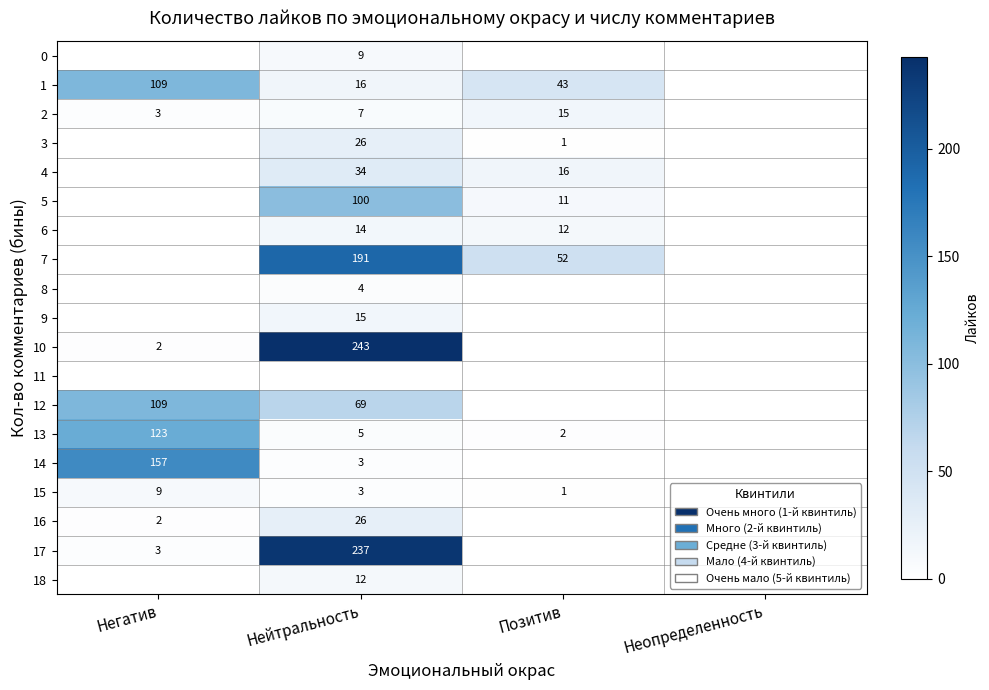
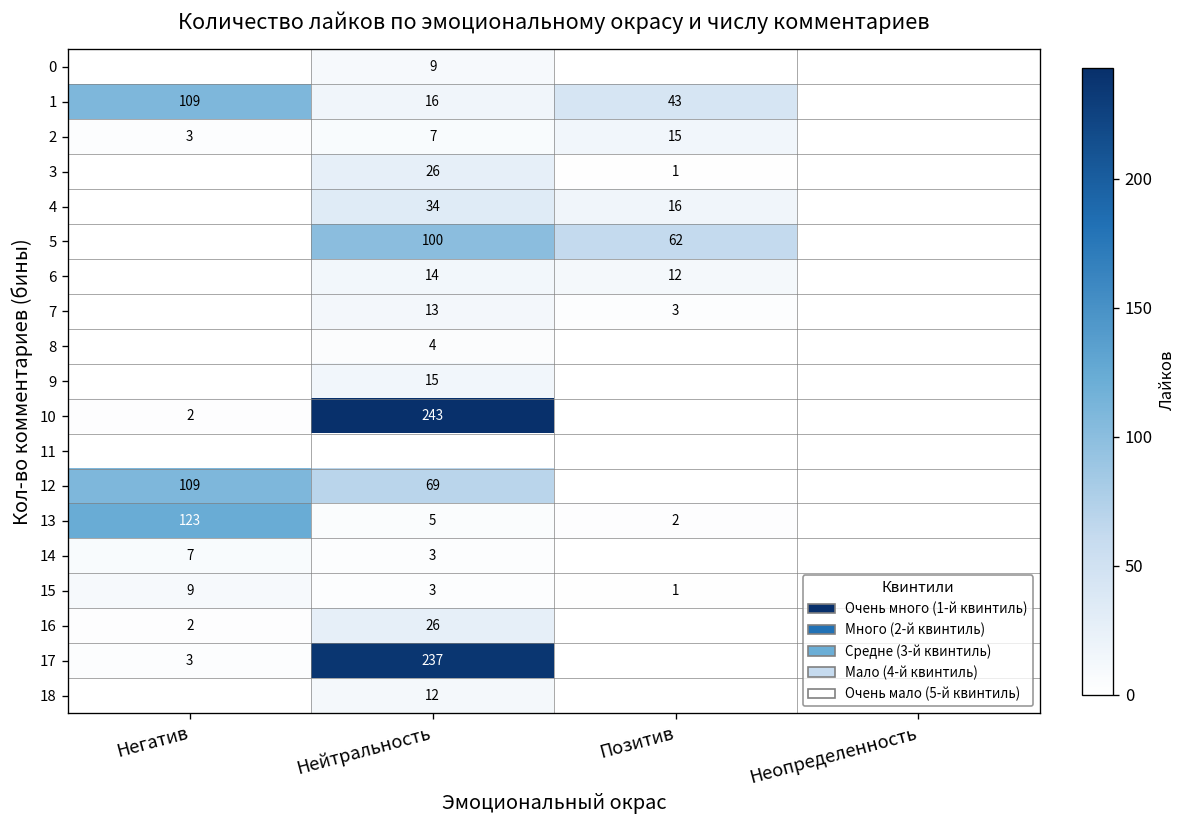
  {
    "0": {
      "Нейтральность": 9
    },
    "1": {
      "Негатив": 109,
      "Нейтральность": 16,
      "Позитив": 43
    },
    "2": {
      "Негатив": 3,
      "Нейтральность": 7,
      "Позитив": 15
    },
    "3": {
      "Нейтральность": 26,
      "Позитив": 1
    },
    "4": {
      "Нейтральность": 34,
      "Позитив": 16
    },
    "5": {
      "Нейтральность": 100,
-     "Позитив": 11
+     "Позитив": 62
    },
    "6": {
      "Нейтральность": 14,
      "Позитив": 12
    },
    "7": {
-     "Нейтральность": 191,
-     "Позитив": 52
+     "Нейтральность": 13,
+     "Позитив": 3
    },
    "8": {
      "Нейтральность": 4
    },
    "9": {
      "Нейтральность": 15
    },
    "10": {
      "Негатив": 2,
      "Нейтральность": 243
    },
    "12": {
      "Негатив": 109,
      "Нейтральность": 69
    },
    "13": {
      "Негатив": 123,
      "Нейтральность": 5,
      "Позитив": 2
    },
    "14": {
-     "Негатив": 157,
+     "Негатив": 7,
      "Нейтральность": 3
    },
    "15": {
      "Негатив": 9,
      "Нейтральность": 3,
      "Позитив": 1
    },
    "16": {
      "Негатив": 2,
      "Нейтральность": 26
    },
    "17": {
      "Негатив": 3,
      "Нейтральность": 237
    },
    "18": {
      "Нейтральность": 12
    }
  }
